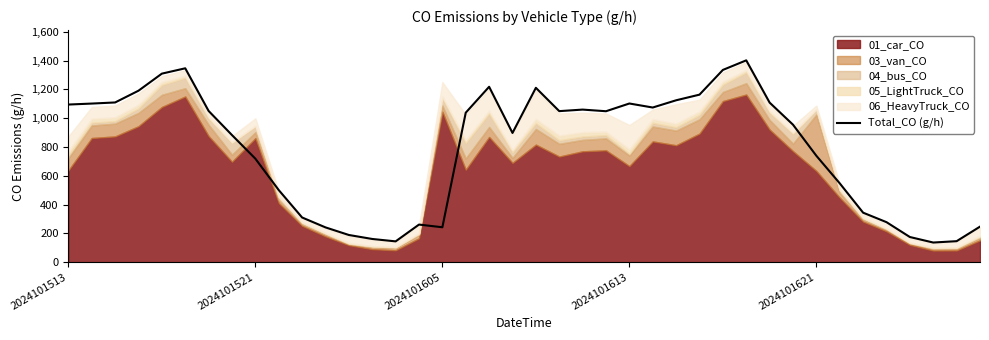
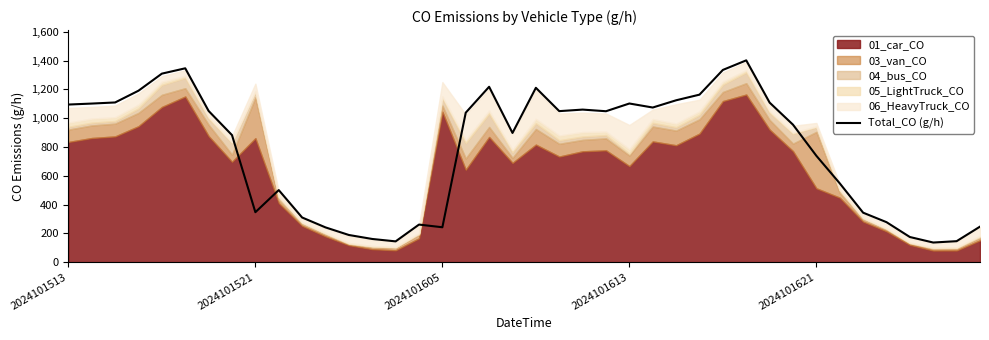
  {
    "01_car_CO": {
-     "2024101513": "640",
+     "2024101513": "830",
      "2024101521": "860",
      "2024101605": "1,040",
      "2024101613": "670",
-     "2024101621": "630"
+     "2024101621": "510"
    },
    "Total_CO (g/h)": {
      "2024101513": "1,090",
-     "2024101521": "720",
+     "2024101521": "350",
      "2024101605": "240",
      "2024101613": "1,100",
      "2024101621": "740"
    },
    "03_van_CO": {
      "2024101513": "90",
-     "2024101521": "40",
+     "2024101521": "280",
      "2024101605": "40",
      "2024101621": "390"
    }
  }
